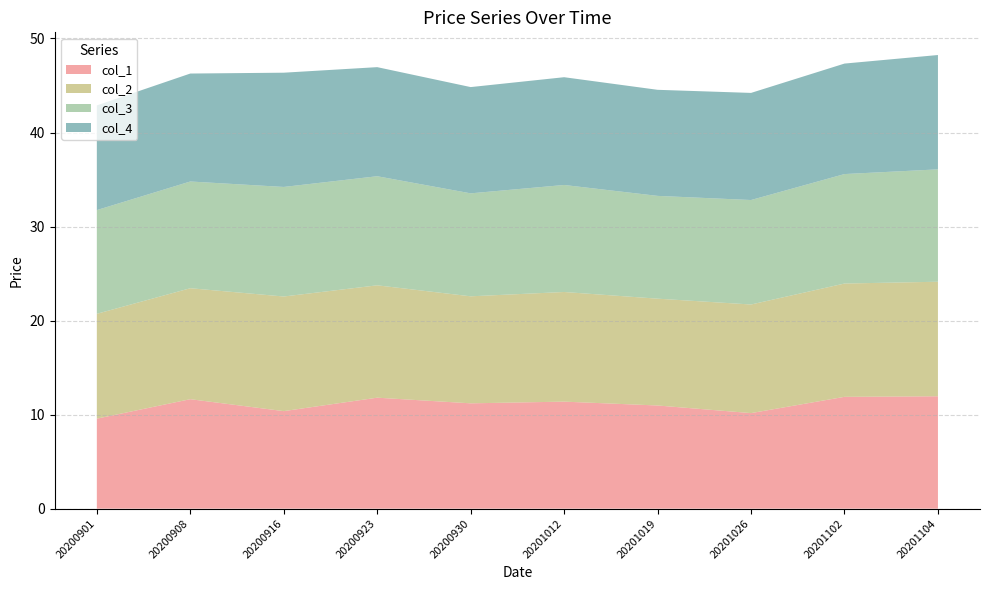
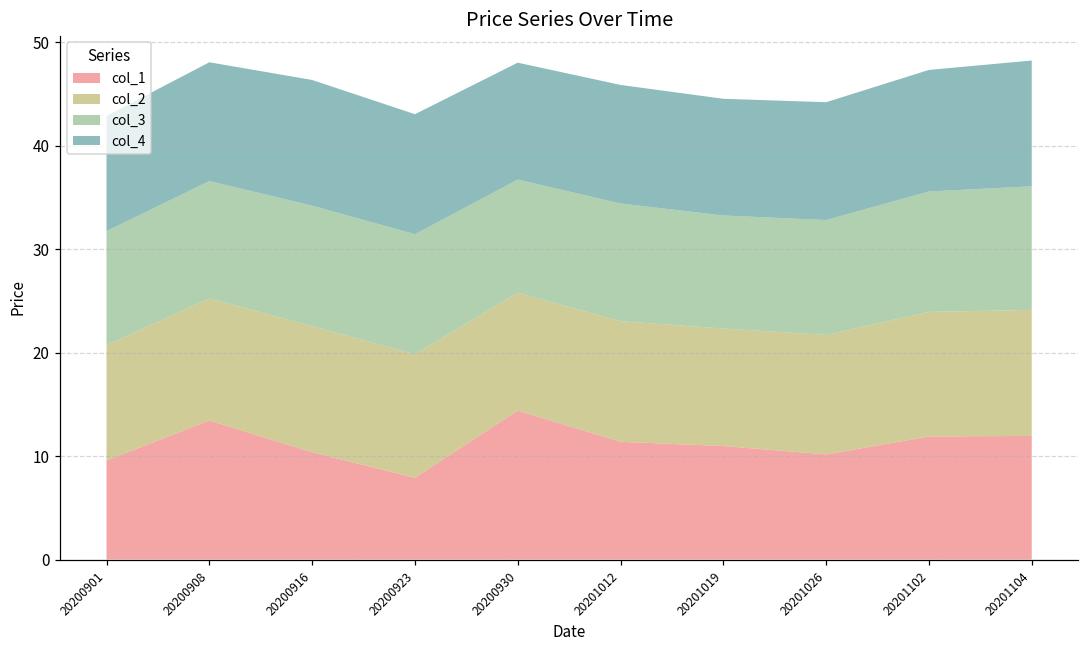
  {
    "col_1": {
      "20200901": 10,
-     "20200908": 12,
+     "20200908": 13,
      "20200916": 10,
-     "20200923": 12,
-     "20200930": 11,
+     "20200923": 8,
+     "20200930": 14,
      "20201012": 11,
      "20201019": 11,
      "20201026": 10,
      "20201102": 12,
      "20201104": 12
    }
  }
